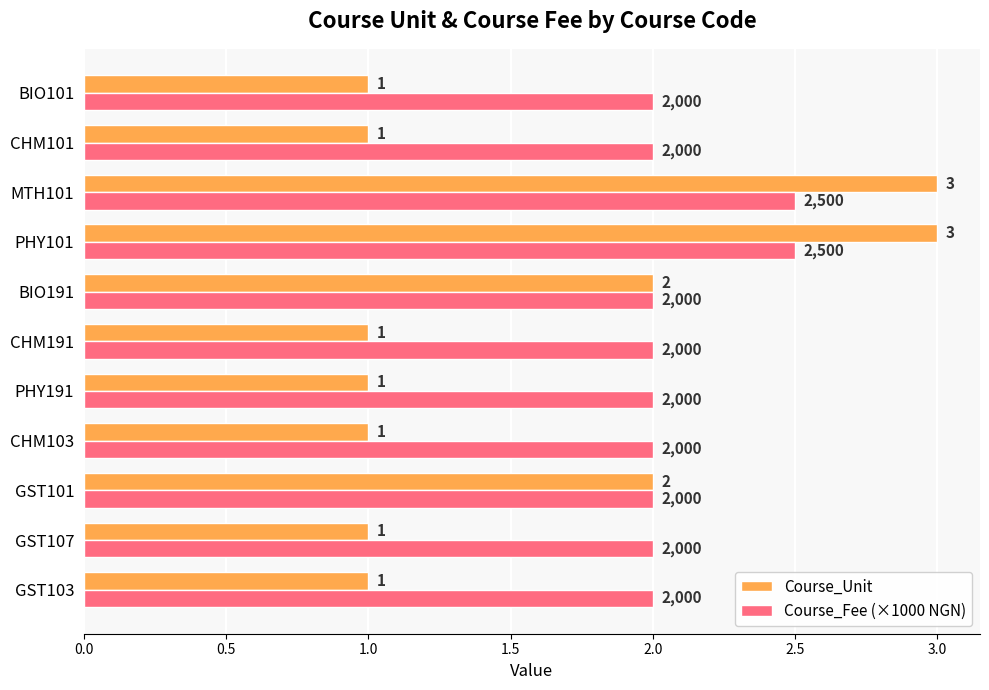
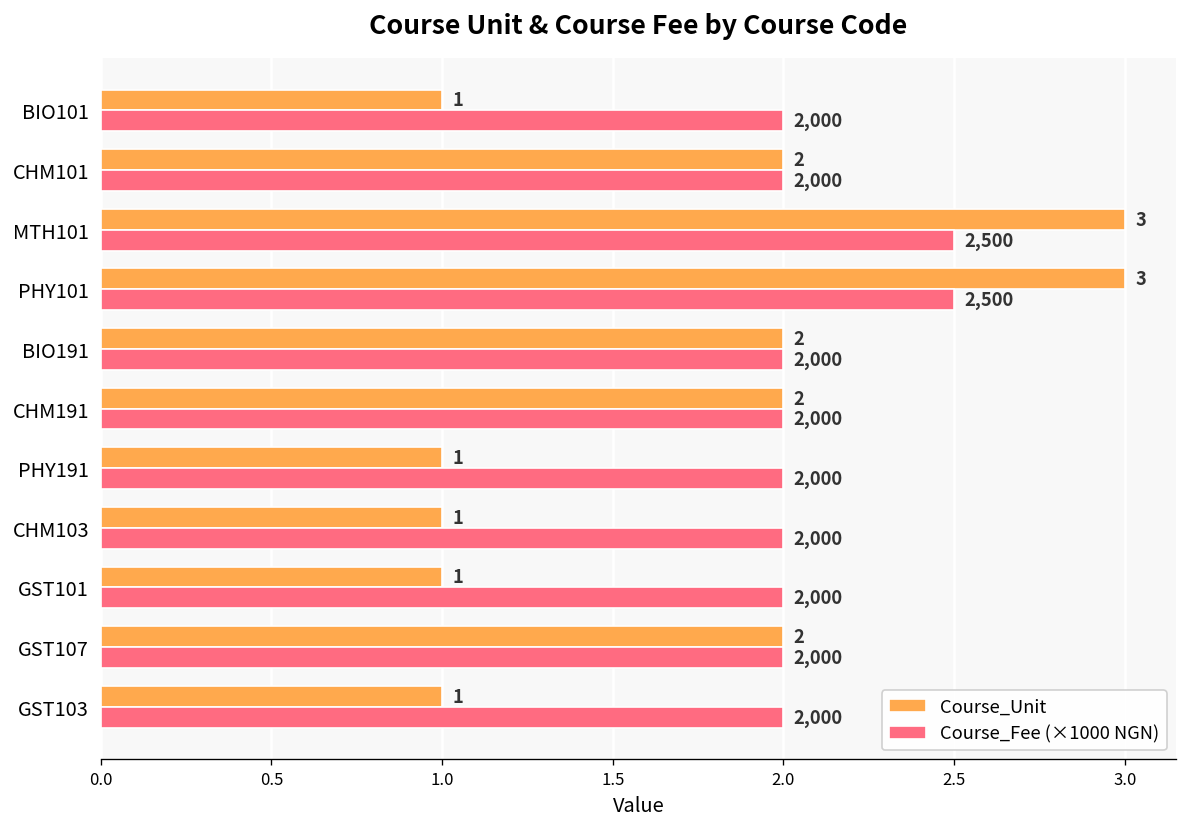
  {
    "Course_Unit": {
      "BIO101": 1,
-     "CHM101": 1,
+     "CHM101": 2,
      "MTH101": 3,
      "PHY101": 3,
      "BIO191": 2,
-     "CHM191": 1,
+     "CHM191": 2,
      "PHY191": 1,
      "CHM103": 1,
-     "GST101": 2,
-     "GST107": 1,
+     "GST101": 1,
+     "GST107": 2,
      "GST103": 1
    }
  }
